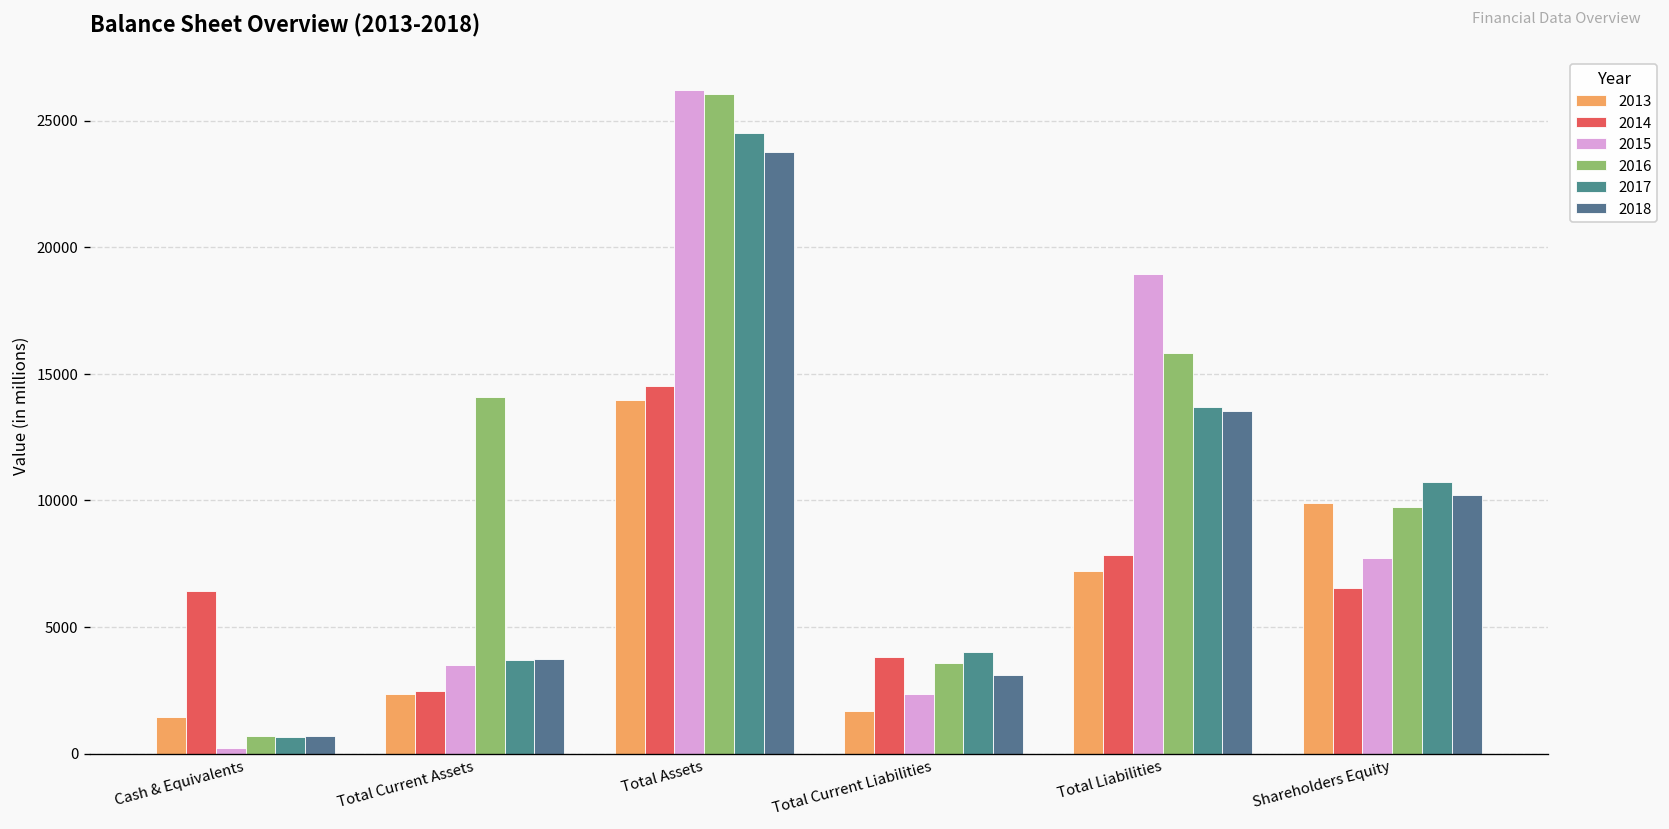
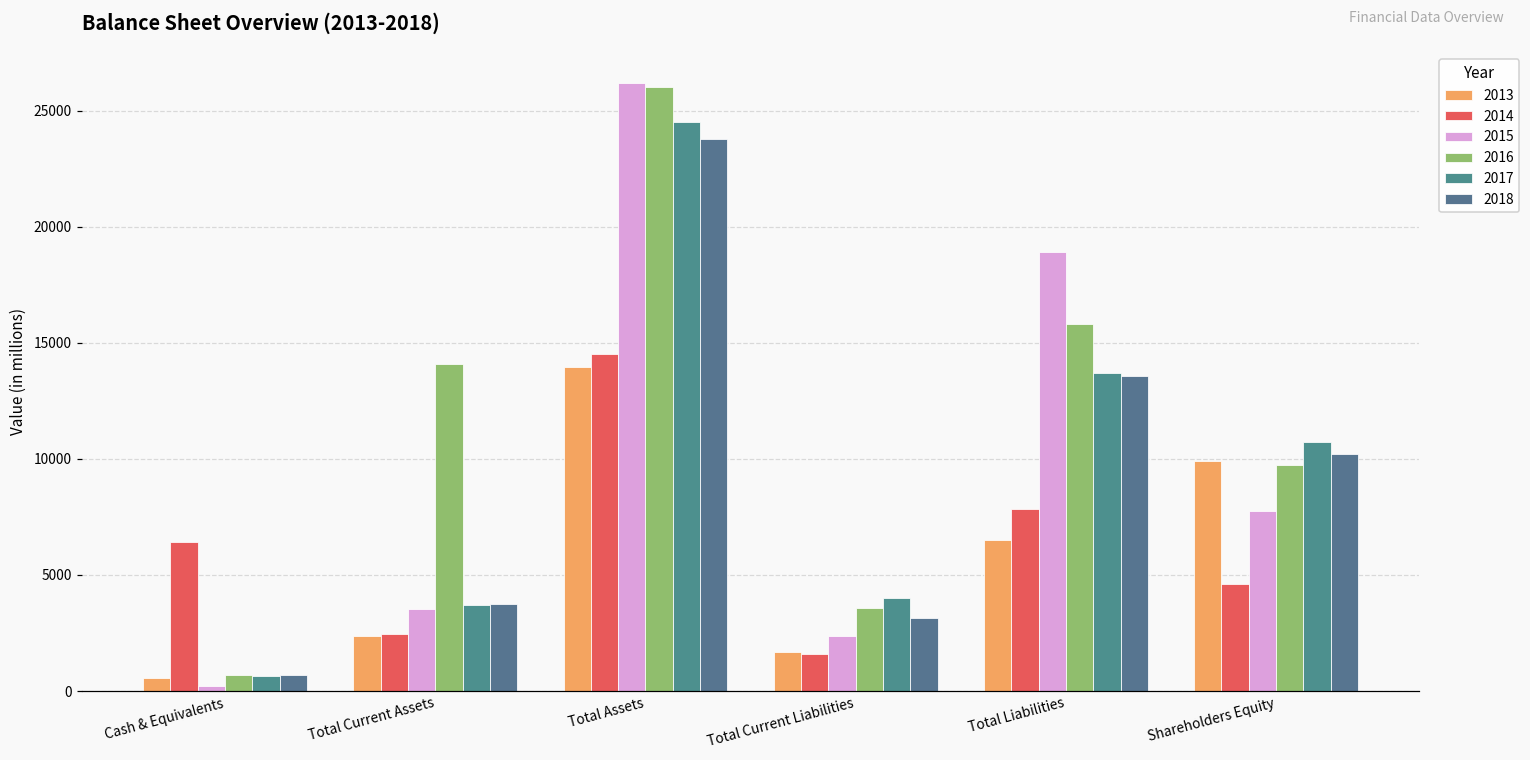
  {
    "2013": {
-     "Cash & Equivalents": 1400,
+     "Cash & Equivalents": 500,
      "Total Current Assets": 2400,
      "Total Assets": 14000,
      "Total Current Liabilities": 1700,
-     "Total Liabilities": 7200,
+     "Total Liabilities": 6500,
      "Shareholders Equity": 9900
    },
    "2014": {
      "Cash & Equivalents": 6400,
      "Total Current Assets": 2500,
      "Total Assets": 14500,
-     "Total Current Liabilities": 3800,
+     "Total Current Liabilities": 1600,
      "Total Liabilities": 7800,
-     "Shareholders Equity": 6600
+     "Shareholders Equity": 4600
    },
    "2015": {
      "Cash & Equivalents": 200,
      "Total Current Assets": 3500,
      "Total Assets": 26200,
      "Total Current Liabilities": 2400,
      "Total Liabilities": 18900,
      "Shareholders Equity": 7700
    },
    "2016": {
      "Cash & Equivalents": 700,
      "Total Current Assets": 14100,
      "Total Assets": 26000,
      "Total Current Liabilities": 3600,
      "Total Liabilities": 15800,
      "Shareholders Equity": 9700
    }
  }
